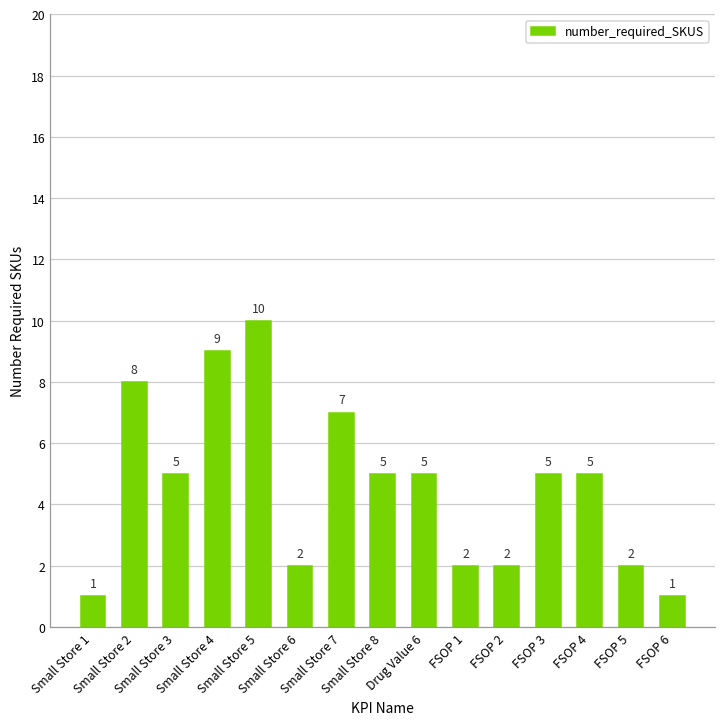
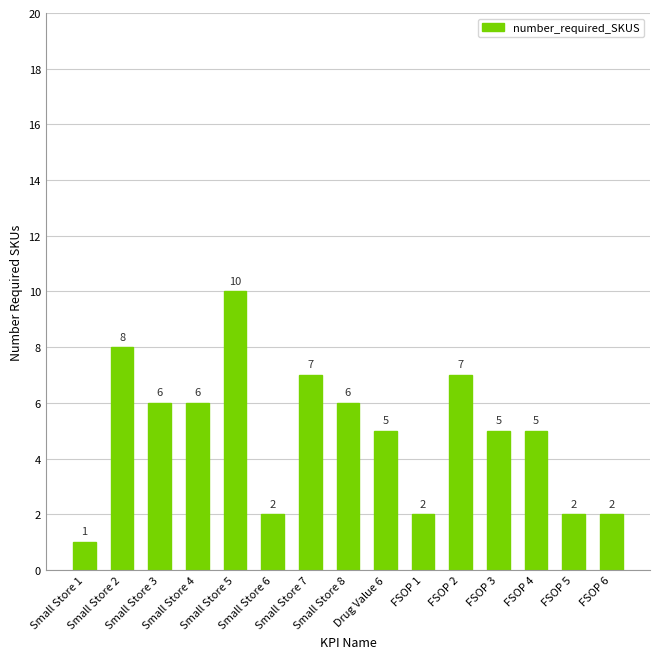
  {
    "Small Store 1": 1,
    "Small Store 2": 8,
-   "Small Store 3": 5,
-   "Small Store 4": 9,
+   "Small Store 3": 6,
+   "Small Store 4": 6,
    "Small Store 5": 10,
    "Small Store 6": 2,
    "Small Store 7": 7,
-   "Small Store 8": 5,
+   "Small Store 8": 6,
    "Drug Value 6": 5,
    "FSOP 1": 2,
-   "FSOP 2": 2,
+   "FSOP 2": 7,
    "FSOP 3": 5,
    "FSOP 4": 5,
    "FSOP 5": 2,
-   "FSOP 6": 1
+   "FSOP 6": 2
  }
